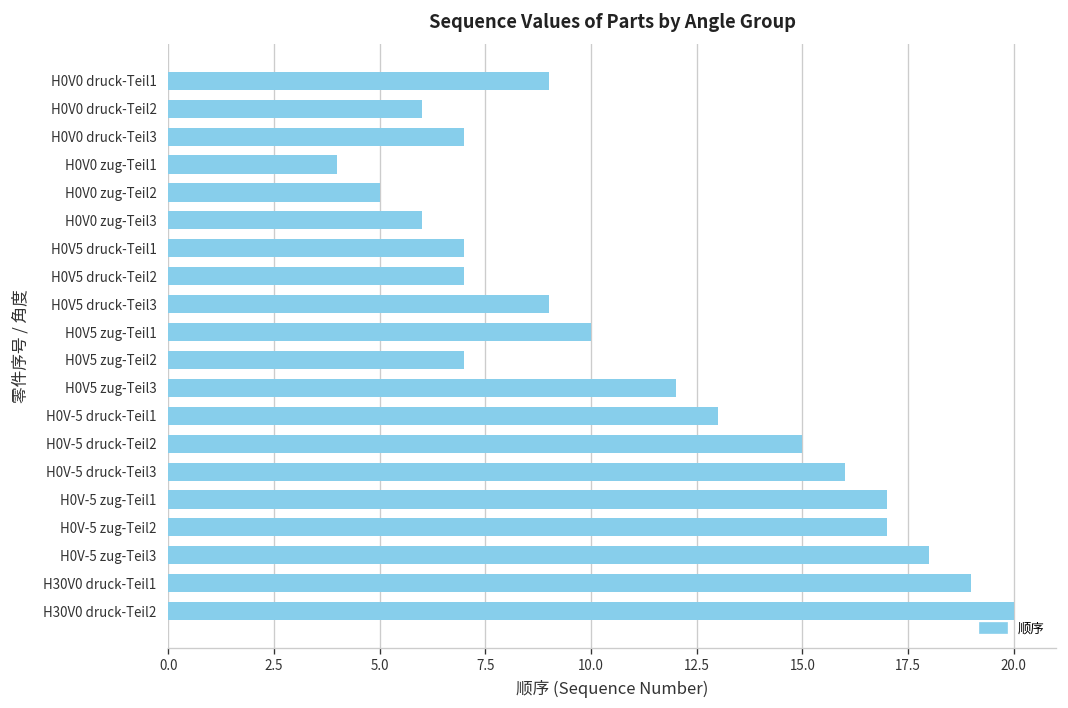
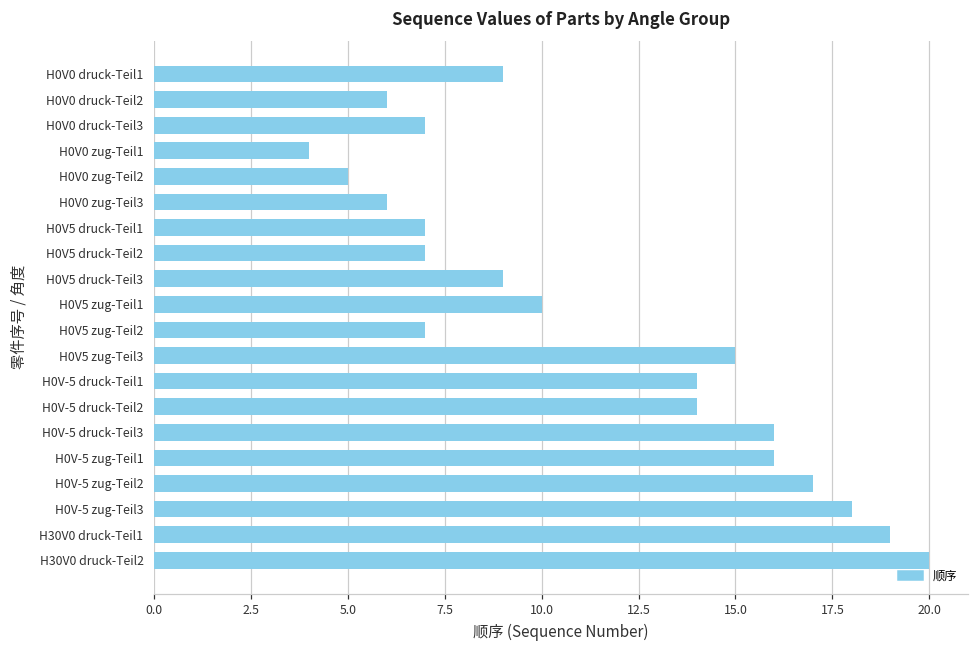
  {
    "H0V0 druck-Teil1": 9,
    "H0V0 druck-Teil2": 6,
    "H0V0 druck-Teil3": 7,
    "H0V0 zug-Teil1": 4,
    "H0V0 zug-Teil2": 5,
    "H0V0 zug-Teil3": 6,
    "H0V5 druck-Teil1": 7,
    "H0V5 druck-Teil2": 7,
    "H0V5 druck-Teil3": 9,
    "H0V5 zug-Teil1": 10,
    "H0V5 zug-Teil2": 7,
-   "H0V5 zug-Teil3": 12,
-   "H0V-5 druck-Teil1": 13,
-   "H0V-5 druck-Teil2": 15,
+   "H0V5 zug-Teil3": 15,
+   "H0V-5 druck-Teil1": 14,
+   "H0V-5 druck-Teil2": 14,
    "H0V-5 druck-Teil3": 16,
-   "H0V-5 zug-Teil1": 17,
+   "H0V-5 zug-Teil1": 16,
    "H0V-5 zug-Teil2": 17,
    "H0V-5 zug-Teil3": 18,
    "H30V0 druck-Teil1": 19,
    "H30V0 druck-Teil2": 20
  }
